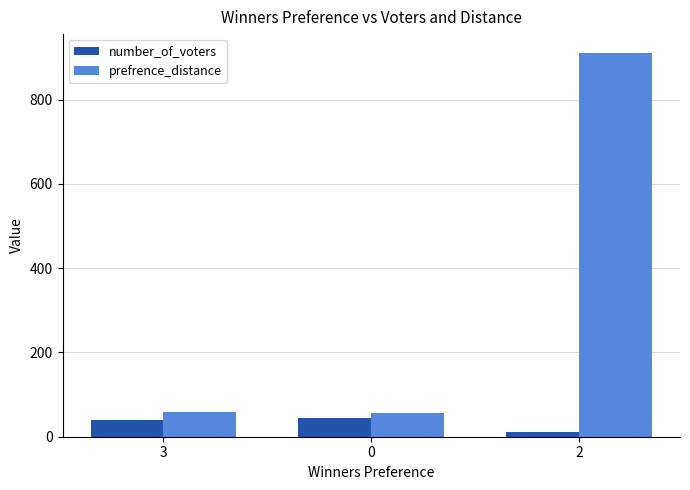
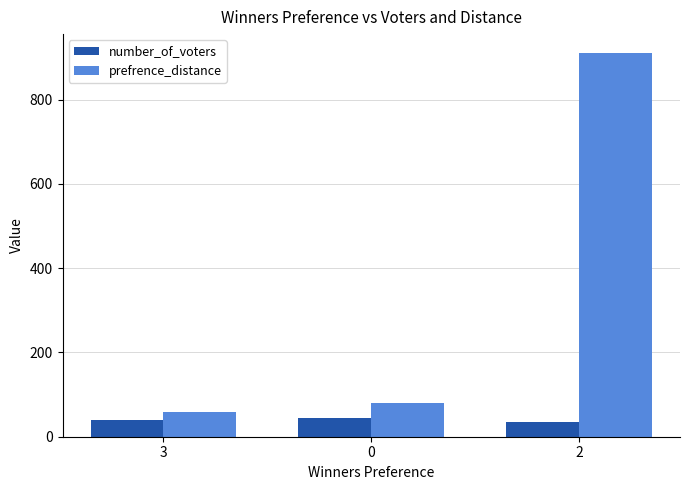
  {
    "number_of_voters": {
      "3": 40,
      "0": 50,
-     "2": 10
+     "2": 40
    },
    "prefrence_distance": {
      "3": 60,
-     "0": 60,
+     "0": 80,
      "2": 910
    }
  }
